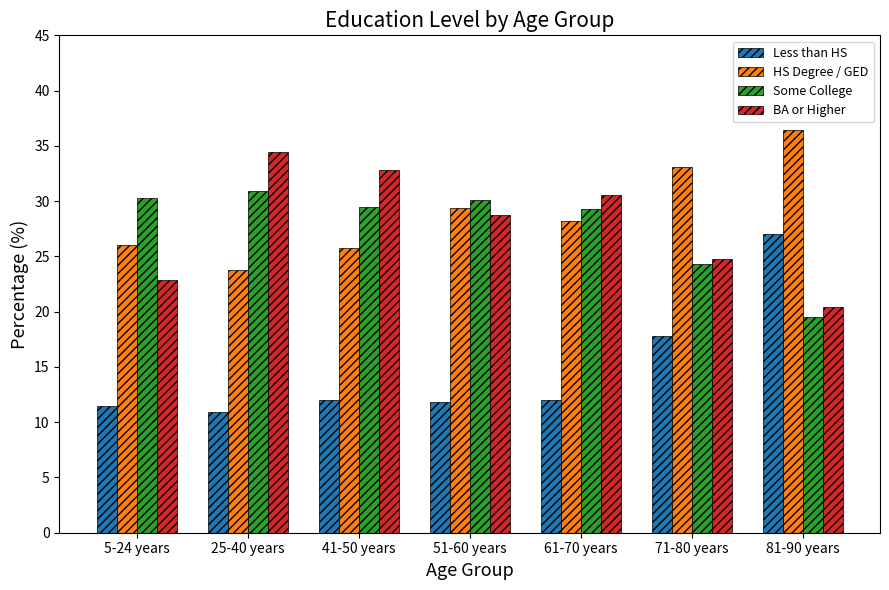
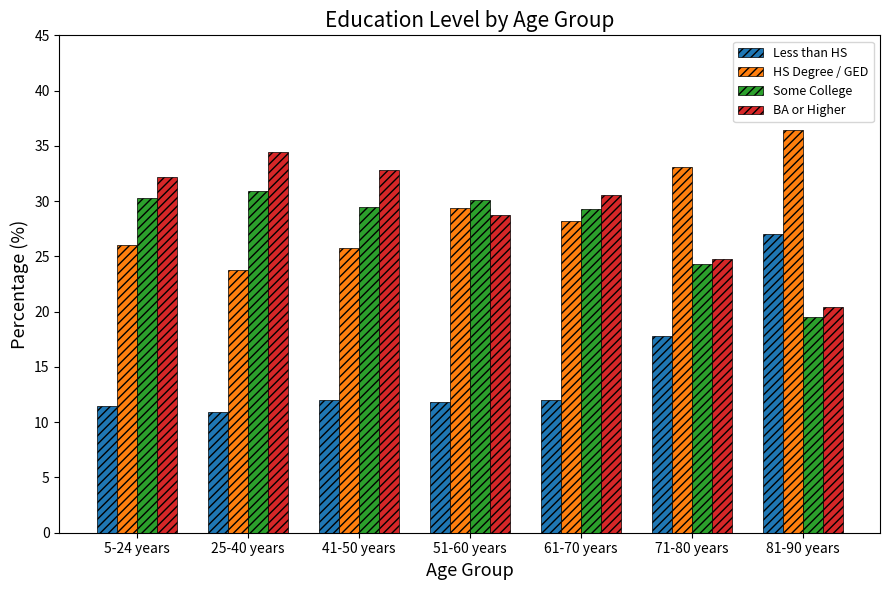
  {
    "Less than HS": {
      "5-24 years": 11.5,
      "25-40 years": 10.9,
      "41-50 years": 12.0,
      "51-60 years": 11.8,
      "61-70 years": 12.0,
      "71-80 years": 17.8,
      "81-90 years": 27.0
    },
    "HS Degree / GED": {
      "5-24 years": 26.1,
      "25-40 years": 23.8,
      "41-50 years": 25.7,
      "51-60 years": 29.4,
      "61-70 years": 28.2,
      "71-80 years": 33.1,
      "81-90 years": 36.4
    },
    "Some College": {
      "5-24 years": 30.3,
      "25-40 years": 30.9,
      "41-50 years": 29.4,
      "51-60 years": 30.1,
      "61-70 years": 29.3,
      "71-80 years": 24.3,
      "81-90 years": 19.5
    },
    "BA or Higher": {
-     "5-24 years": 22.8,
+     "5-24 years": 32.2,
      "25-40 years": 34.4,
      "41-50 years": 32.8,
      "51-60 years": 28.7,
      "61-70 years": 30.5,
      "71-80 years": 24.8,
      "81-90 years": 20.4
    }
  }
